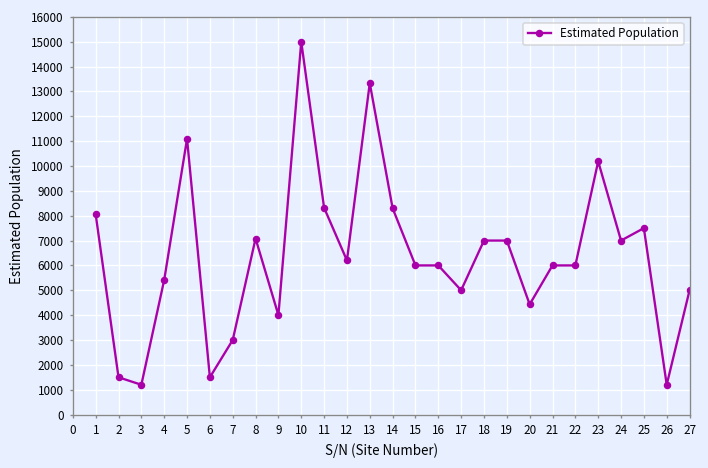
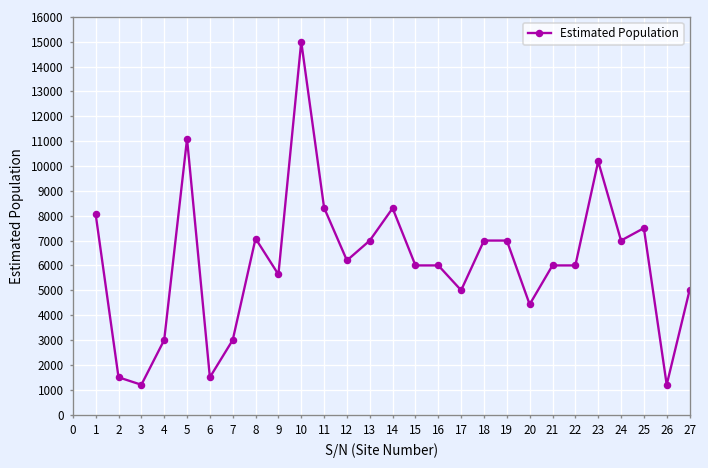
  {
    "1": 8100,
    "2": 1500,
    "3": 1200,
-   "4": 5400,
+   "4": 3000,
    "5": 11100,
    "6": 1500,
    "7": 3000,
    "8": 7100,
-   "9": 4000,
+   "9": 5600,
    "10": 15000,
    "11": 8300,
    "12": 6200,
-   "13": 13300,
+   "13": 7000,
    "14": 8300,
    "15": 6000,
    "16": 6000,
    "17": 5000,
    "18": 7000,
    "19": 7000,
    "20": 4400,
    "21": 6000,
    "22": 6000,
    "23": 10200,
    "24": 7000,
    "25": 7500,
    "26": 1200,
    "27": 5000
  }
